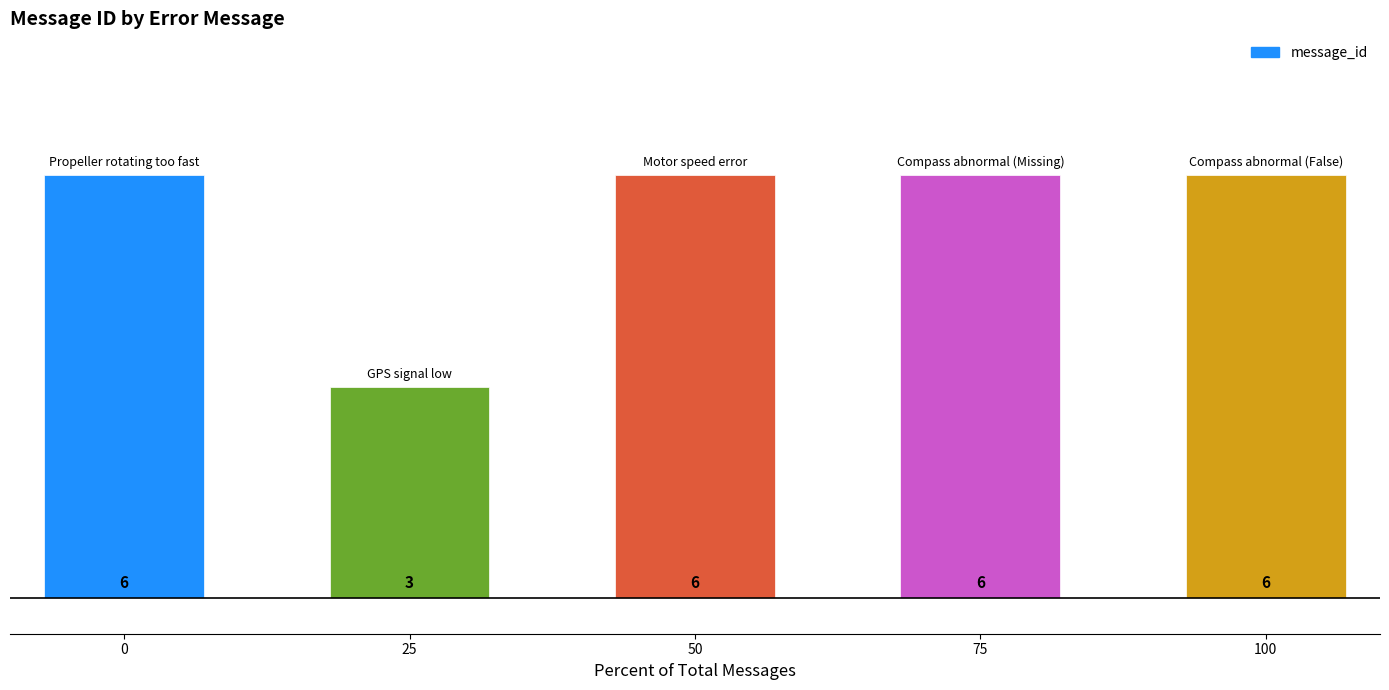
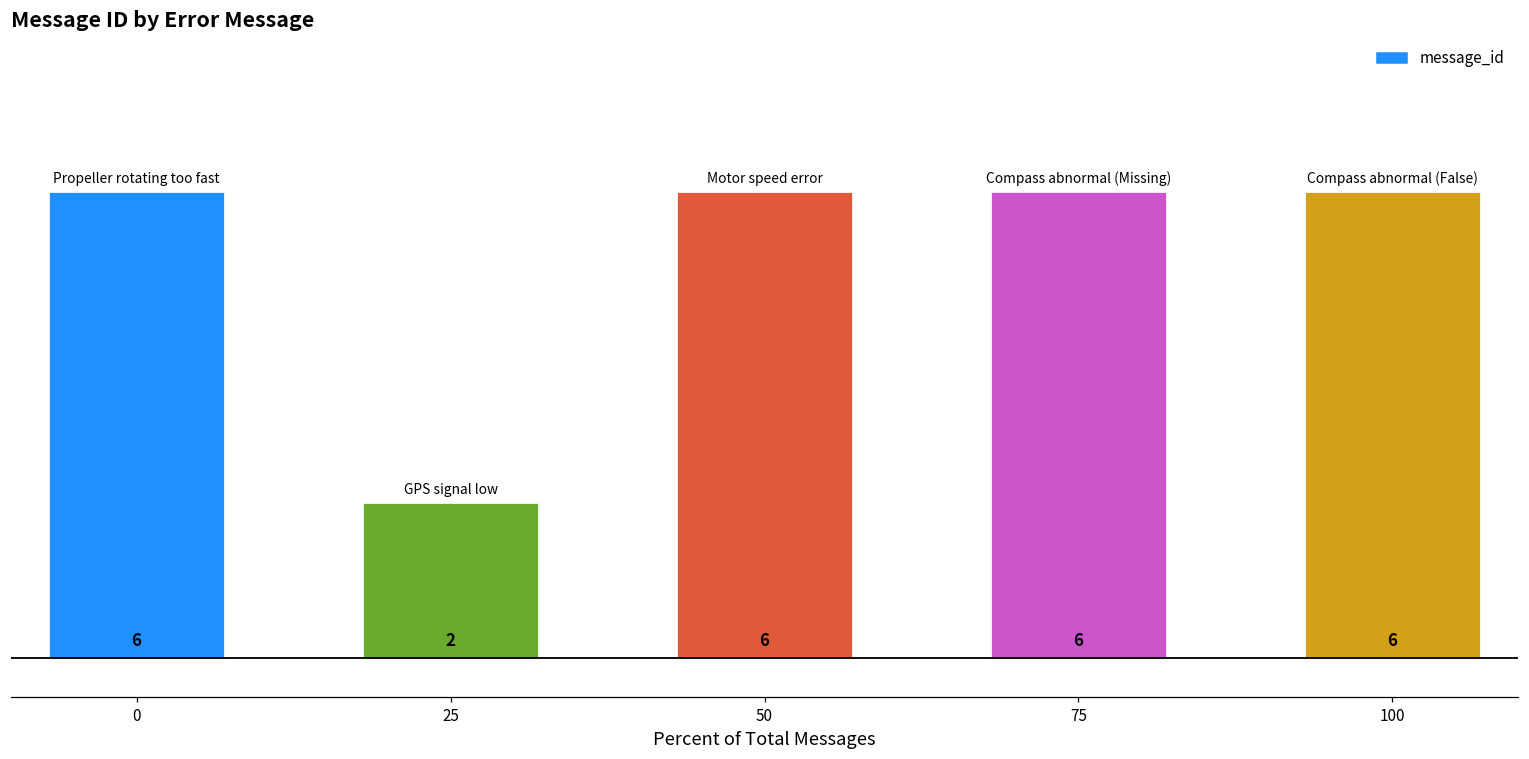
  {
    "0": 6,
-   "25": 3,
+   "25": 2,
    "50": 6,
    "75": 6,
    "100": 6
  }
